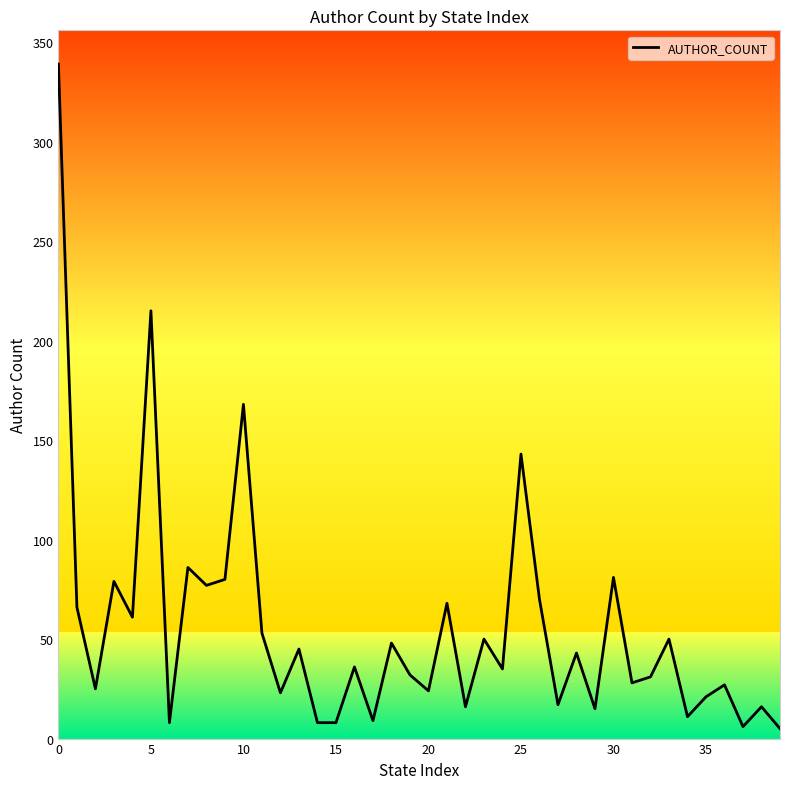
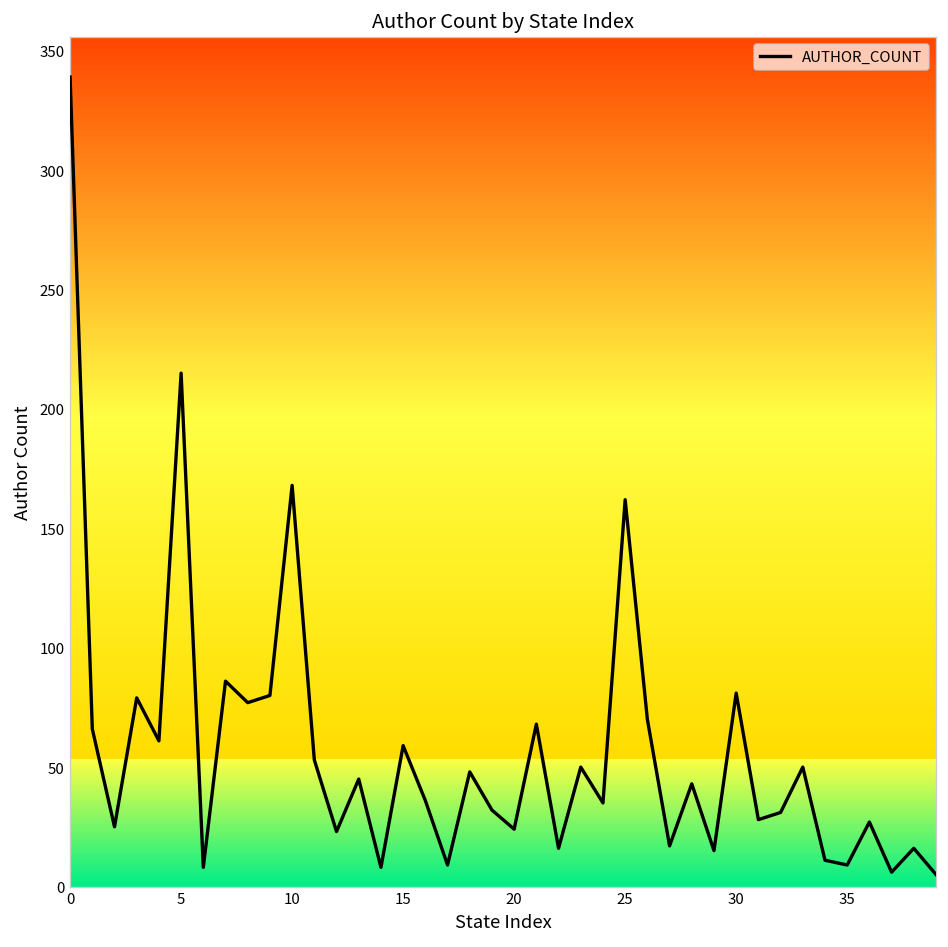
  {
    "0": 339,
    "5": 215,
    "10": 168,
-   "15": 8,
+   "15": 59,
    "20": 24,
-   "25": 143,
+   "25": 162,
    "30": 81,
-   "35": 21
+   "35": 9
  }
